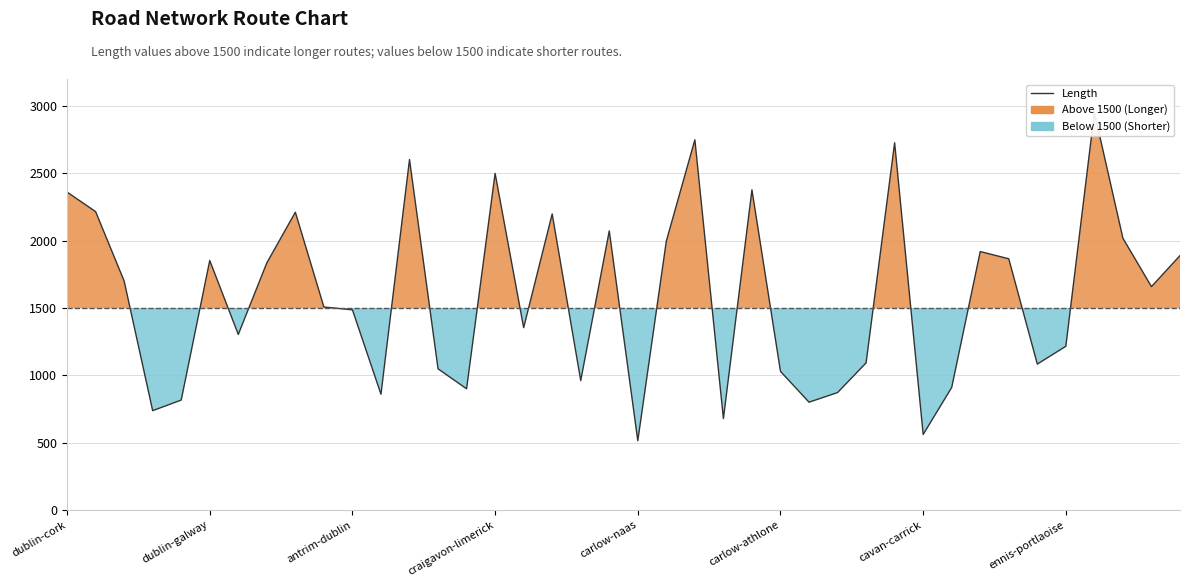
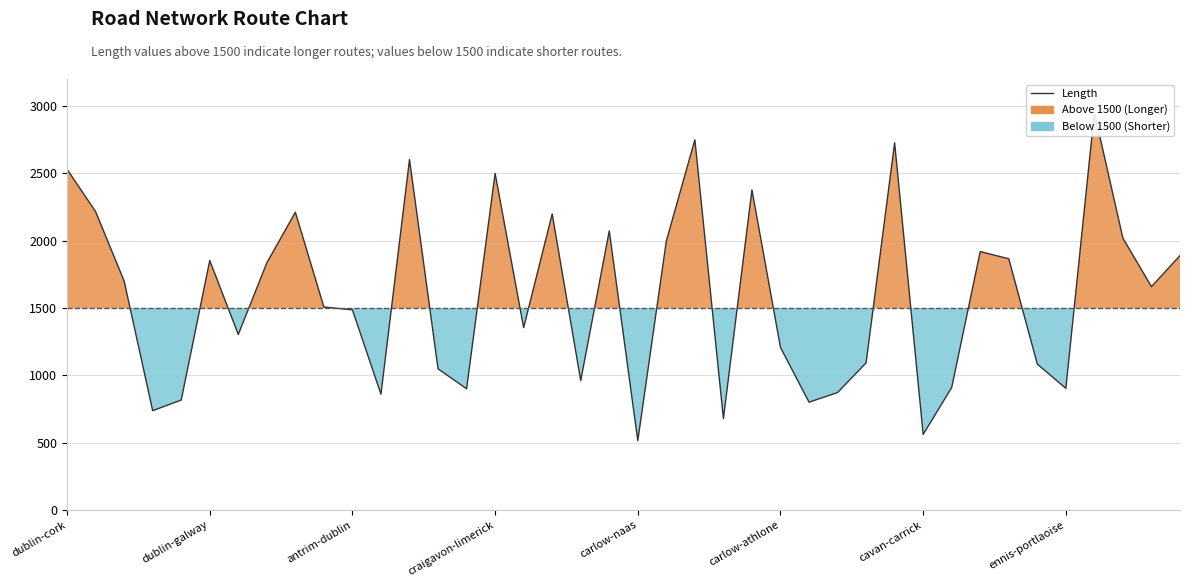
  {
-   "dublin-cork": 2360,
+   "dublin-cork": 2530,
    "dublin-galway": 1850,
    "antrim-dublin": 1490,
    "craigavon-limerick": 2500,
    "carlow-naas": 510,
-   "carlow-athlone": 1030,
+   "carlow-athlone": 1210,
    "cavan-carrick": 560,
-   "ennis-portlaoise": 1220
+   "ennis-portlaoise": 900
  }
